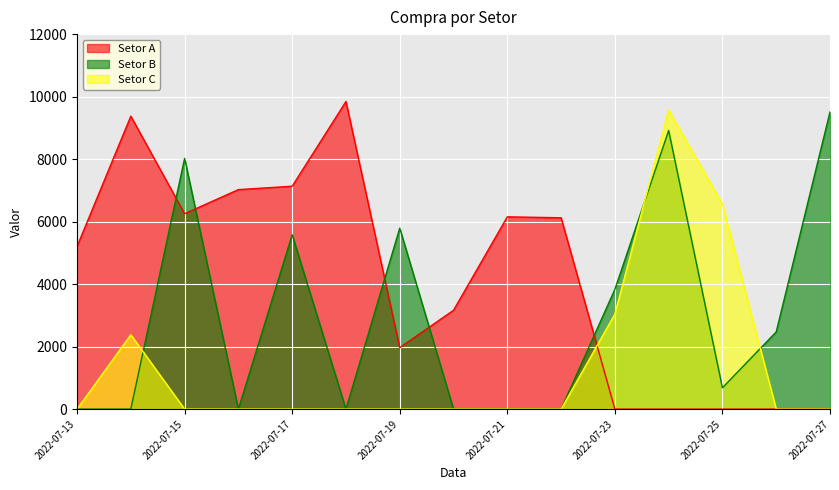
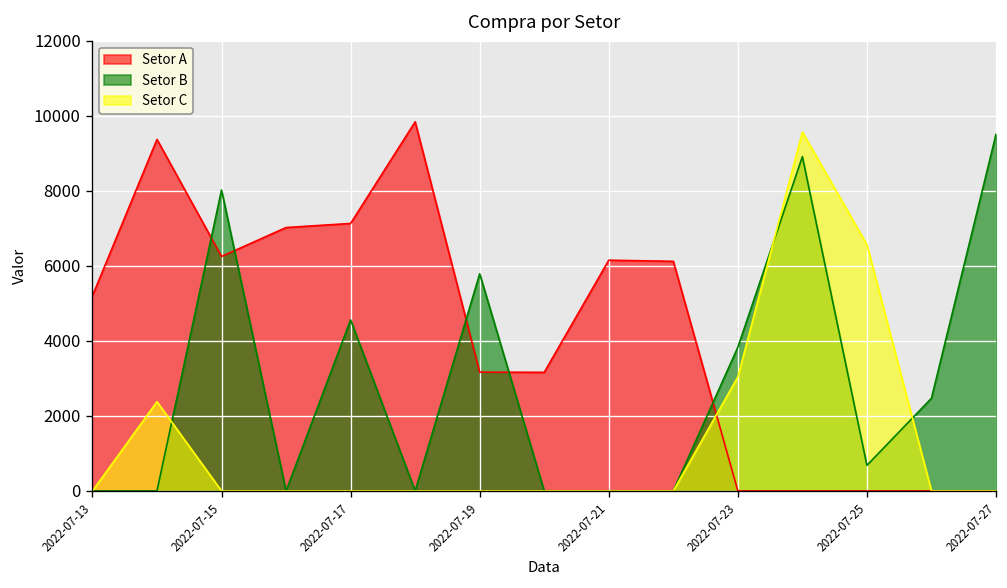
  {
    "Setor A": {
      "2022-07-13": 5200,
      "2022-07-15": 6300,
      "2022-07-17": 7100,
-     "2022-07-19": 2000,
+     "2022-07-19": 3200,
      "2022-07-21": 6200,
      "2022-07-23": 0,
      "2022-07-25": 0
    },
    "Setor B": {
      "2022-07-15": 8000,
-     "2022-07-17": 5600,
+     "2022-07-17": 4600,
      "2022-07-19": 5800,
      "2022-07-23": 3800,
      "2022-07-25": 700,
      "2022-07-27": 9500
    },
    "Setor C": {
      "2022-07-15": 0,
      "2022-07-17": 0,
      "2022-07-19": 0,
      "2022-07-23": 3000,
      "2022-07-25": 6600
    }
  }
